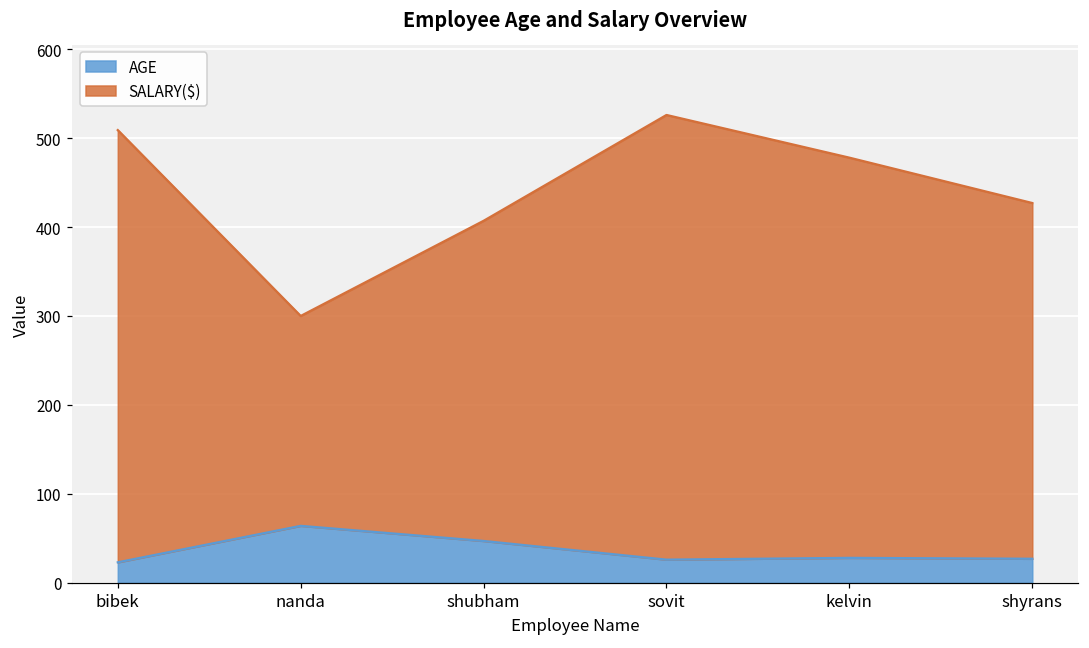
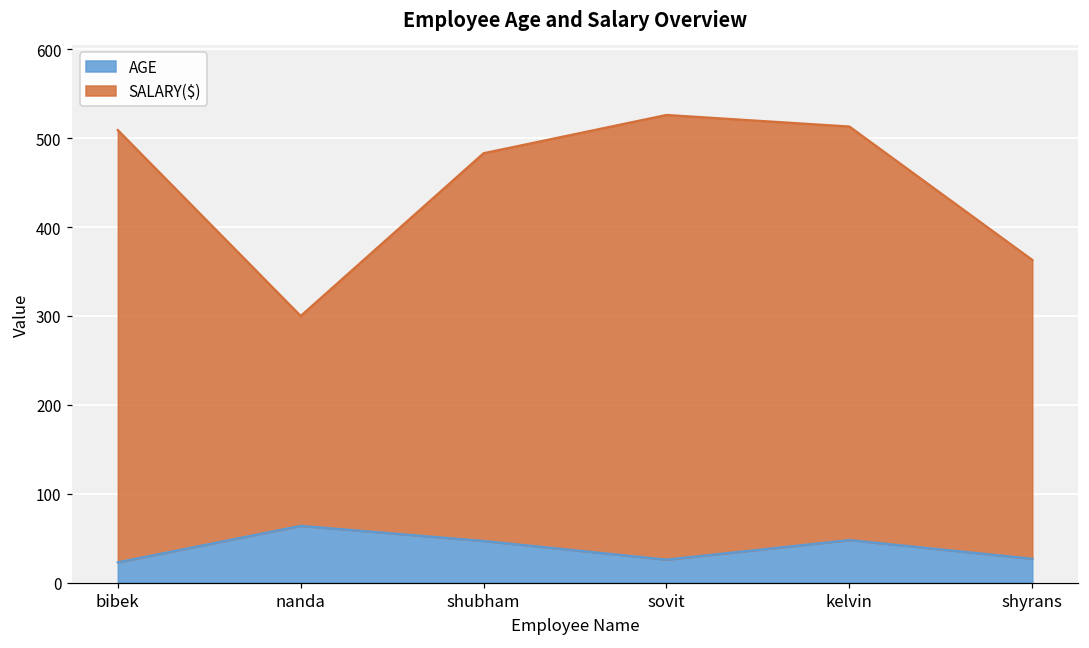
  {
    "AGE": {
      "bibek": 20,
      "nanda": 60,
      "shubham": 50,
      "sovit": 30,
-     "kelvin": 30,
+     "kelvin": 50,
      "shyrans": 30
    },
    "SALARY($)": {
      "bibek": 490,
      "nanda": 240,
-     "shubham": 360,
+     "shubham": 440,
      "sovit": 500,
-     "kelvin": 450,
-     "shyrans": 400
+     "kelvin": 470,
+     "shyrans": 340
    }
  }
